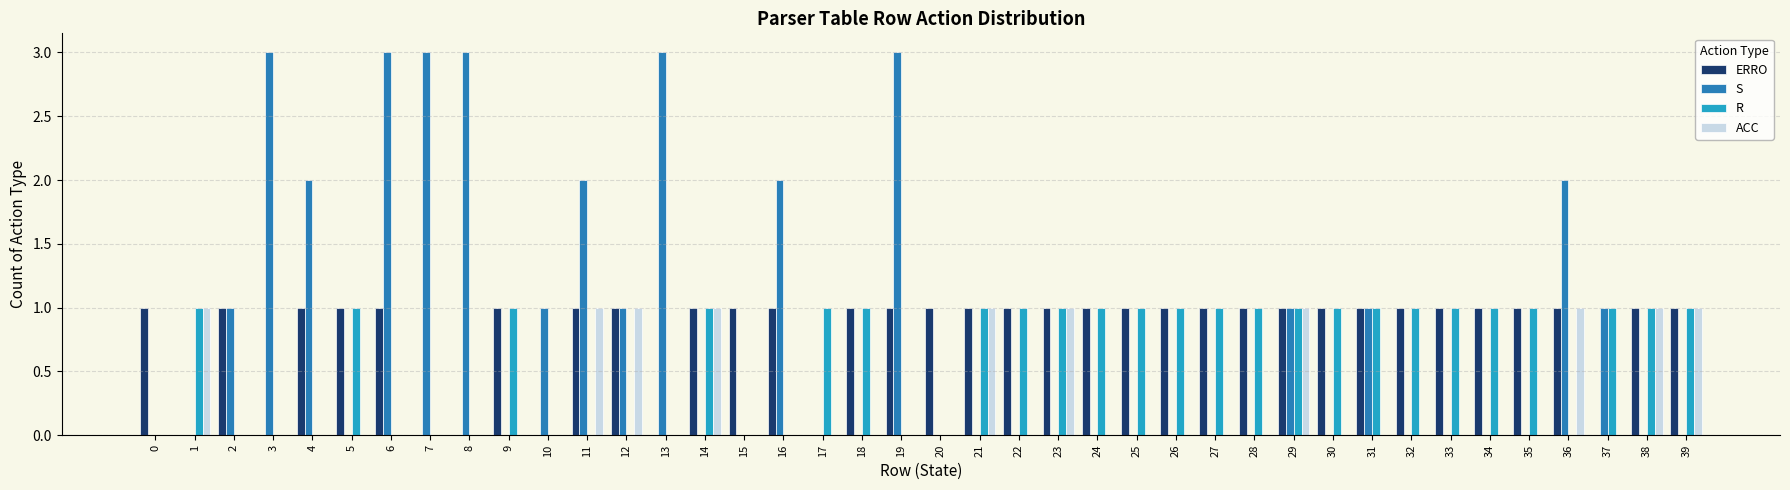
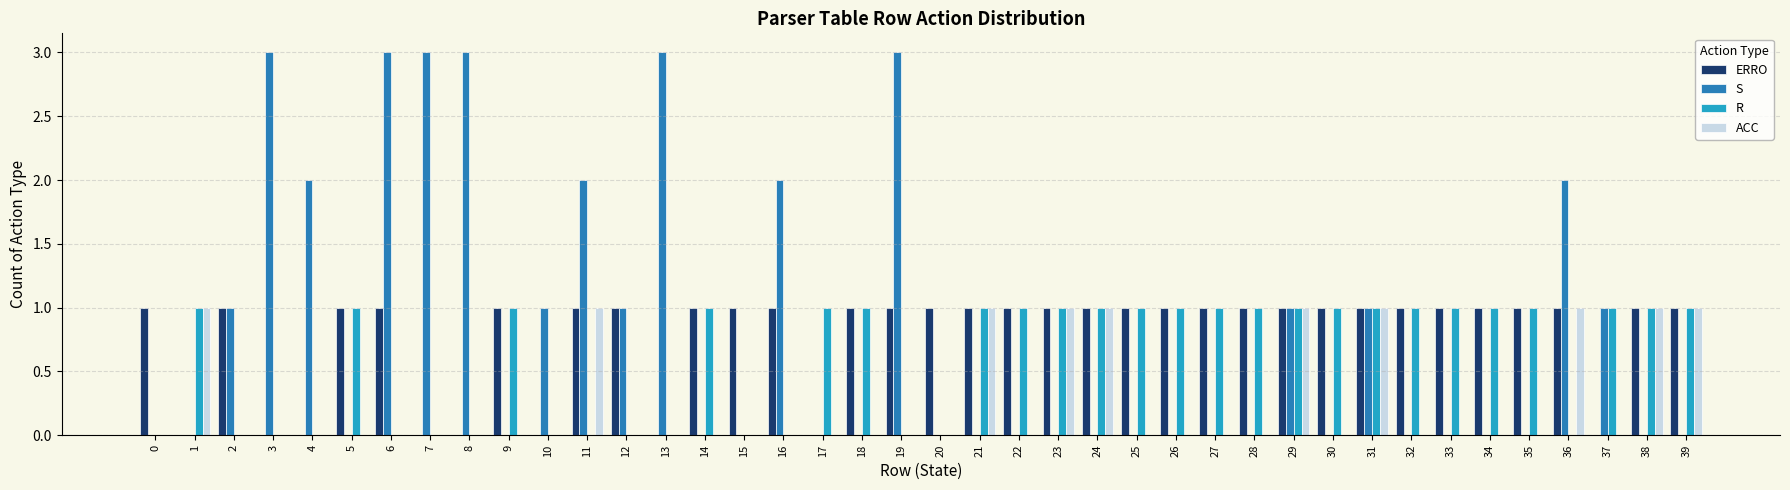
  {
    "ERRO": {
      "0": 1,
      "1": 0,
      "2": 1,
      "3": 0,
-     "4": 1,
+     "4": 0,
      "5": 1,
      "6": 1,
      "7": 0,
      "8": 0,
      "9": 1,
      "10": 0,
      "11": 1,
      "12": 1,
      "13": 0,
      "14": 1,
      "15": 1,
      "16": 1,
      "17": 0,
      "18": 1,
      "19": 1,
      "20": 1,
      "21": 1,
      "22": 1,
      "23": 1,
      "24": 1,
      "25": 1,
      "26": 1,
      "27": 1,
      "28": 1,
      "29": 1,
      "30": 1,
      "31": 1,
      "32": 1,
      "33": 1,
      "34": 1,
      "35": 1,
      "36": 1,
      "37": 0,
      "38": 1,
      "39": 1
    },
    "ACC": {
      "0": 0,
      "1": 1,
      "2": 0,
      "3": 0,
      "4": 0,
      "5": 0,
      "6": 0,
      "7": 0,
      "8": 0,
      "9": 0,
      "10": 0,
      "11": 1,
-     "12": 1,
+     "12": 0,
      "13": 0,
-     "14": 1,
+     "14": 0,
      "15": 0,
      "16": 0,
      "17": 0,
      "18": 0,
      "19": 0,
      "20": 0,
      "21": 1,
      "22": 0,
      "23": 1,
-     "24": 0,
+     "24": 1,
      "25": 0,
      "26": 0,
      "27": 0,
      "28": 0,
      "29": 1,
      "30": 0,
-     "31": 0,
+     "31": 1,
      "32": 0,
      "33": 0,
      "34": 0,
      "35": 0,
      "36": 1,
      "37": 0,
      "38": 1,
      "39": 1
    }
  }
